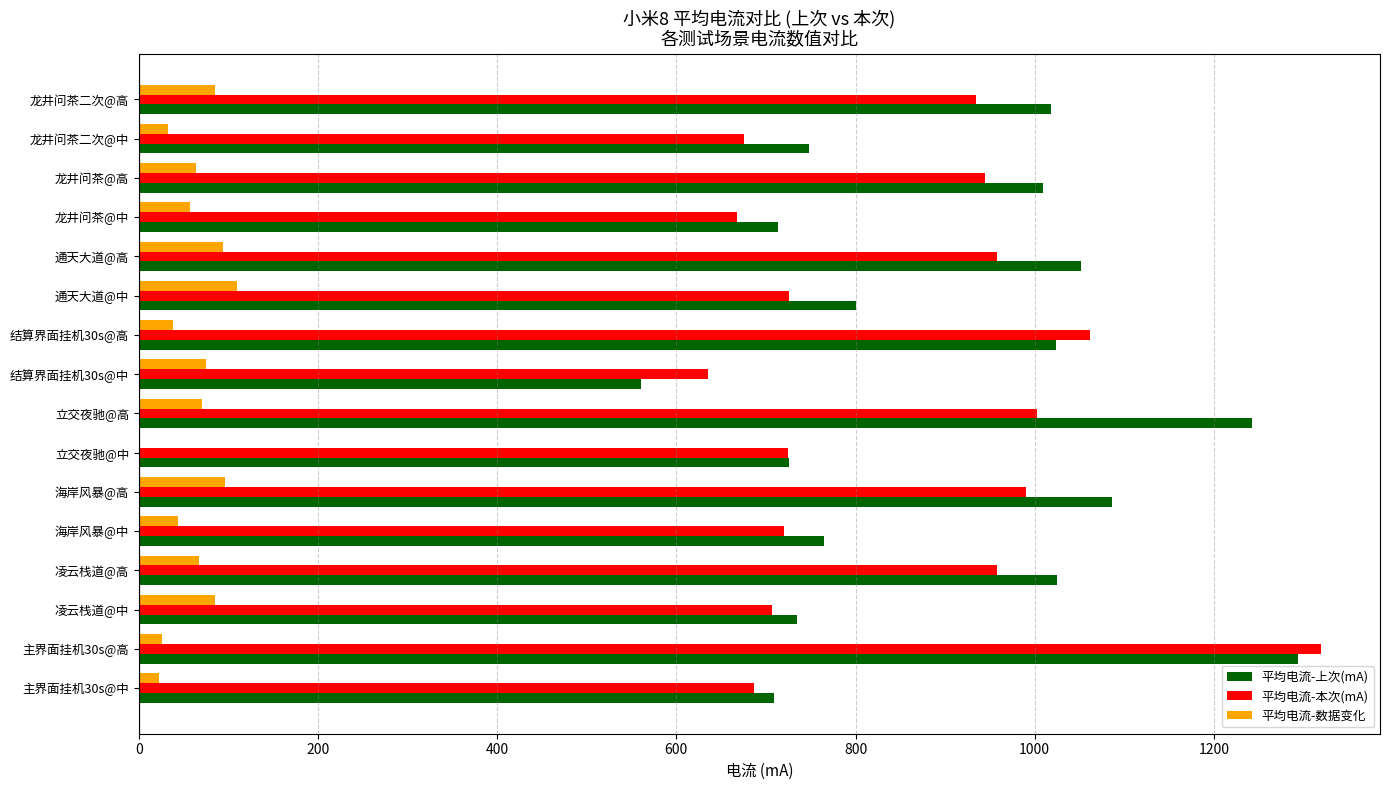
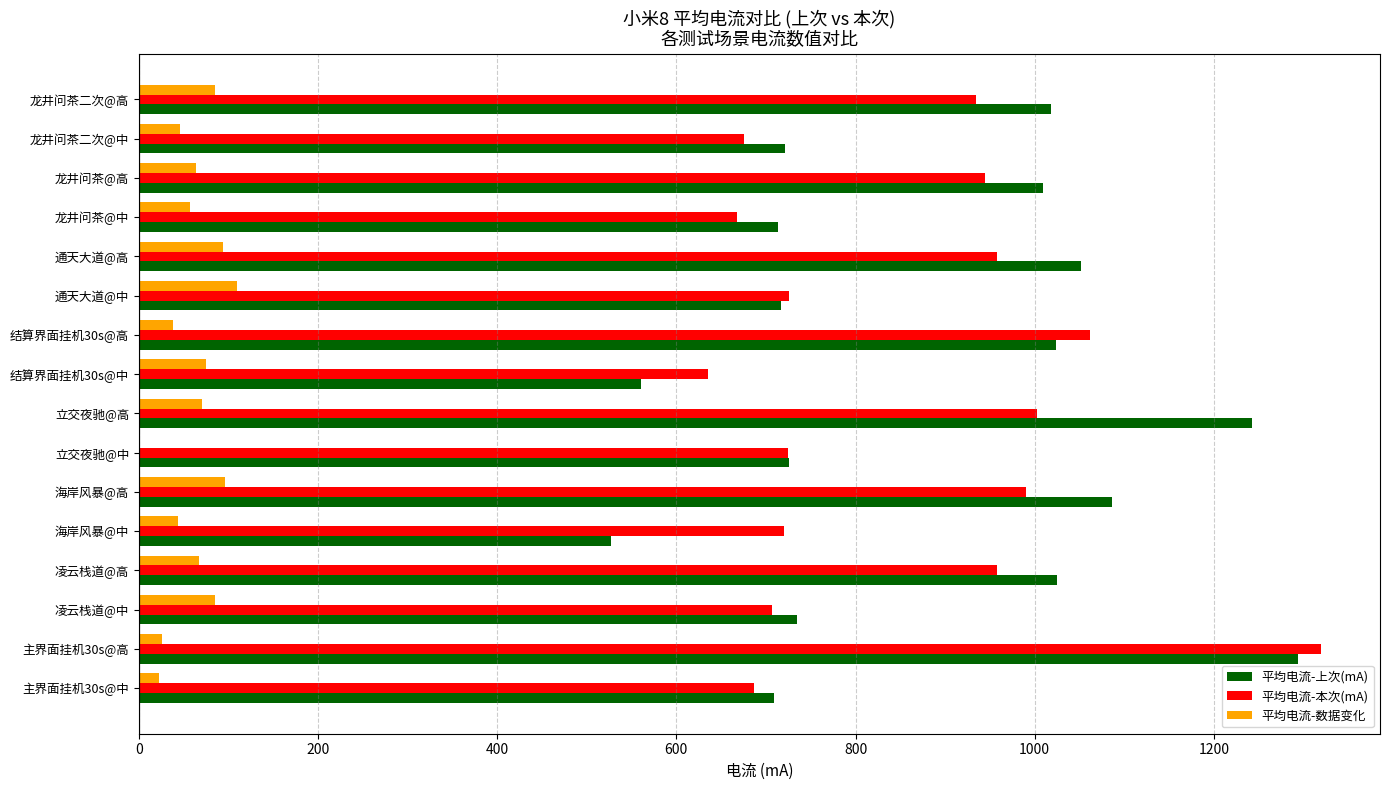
  {
    "平均电流-上次(mA)": {
      "龙井问茶二次@高": 1020,
-     "龙井问茶二次@中": 750,
+     "龙井问茶二次@中": 720,
      "龙井问茶@高": 1010,
      "龙井问茶@中": 710,
      "通天大道@高": 1050,
-     "通天大道@中": 800,
+     "通天大道@中": 720,
      "结算界面挂机30s@高": 1020,
      "结算界面挂机30s@中": 560,
      "立交夜驰@高": 1240,
      "立交夜驰@中": 730,
      "海岸风暴@高": 1090,
-     "海岸风暴@中": 760,
+     "海岸风暴@中": 530,
      "凌云栈道@高": 1030,
      "凌云栈道@中": 730,
      "主界面挂机30s@高": 1290,
      "主界面挂机30s@中": 710
    },
    "平均电流-本次(mA)": {
      "龙井问茶二次@高": 930,
      "龙井问茶二次@中": 680,
      "龙井问茶@高": 940,
      "龙井问茶@中": 670,
      "通天大道@高": 960,
      "通天大道@中": 730,
      "结算界面挂机30s@高": 1060,
      "结算界面挂机30s@中": 640,
      "立交夜驰@高": 1000,
      "立交夜驰@中": 720,
      "海岸风暴@高": 990,
      "海岸风暴@中": 720,
      "凌云栈道@高": 960,
      "凌云栈道@中": 710,
      "主界面挂机30s@高": 1320,
      "主界面挂机30s@中": 690
    },
    "平均电流-数据变化": {
      "龙井问茶二次@高": 80,
-     "龙井问茶二次@中": 30,
+     "龙井问茶二次@中": 50,
      "龙井问茶@高": 60,
      "龙井问茶@中": 60,
      "通天大道@高": 90,
      "通天大道@中": 110,
      "结算界面挂机30s@高": 40,
      "结算界面挂机30s@中": 70,
      "立交夜驰@高": 70,
      "海岸风暴@高": 100,
      "海岸风暴@中": 40,
      "凌云栈道@高": 70,
      "凌云栈道@中": 80,
      "主界面挂机30s@高": 30,
      "主界面挂机30s@中": 20
    }
  }
